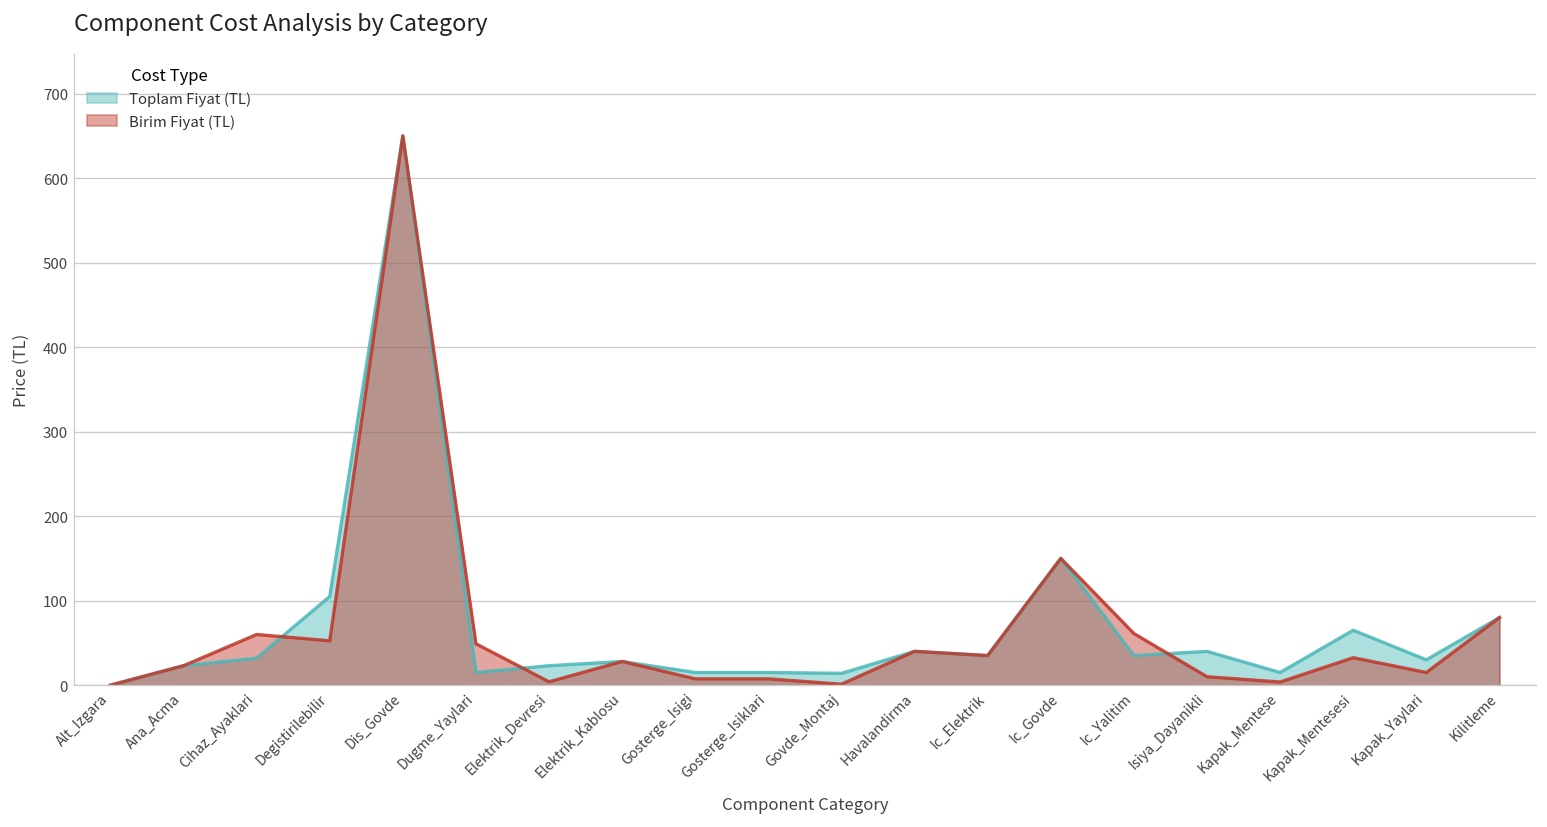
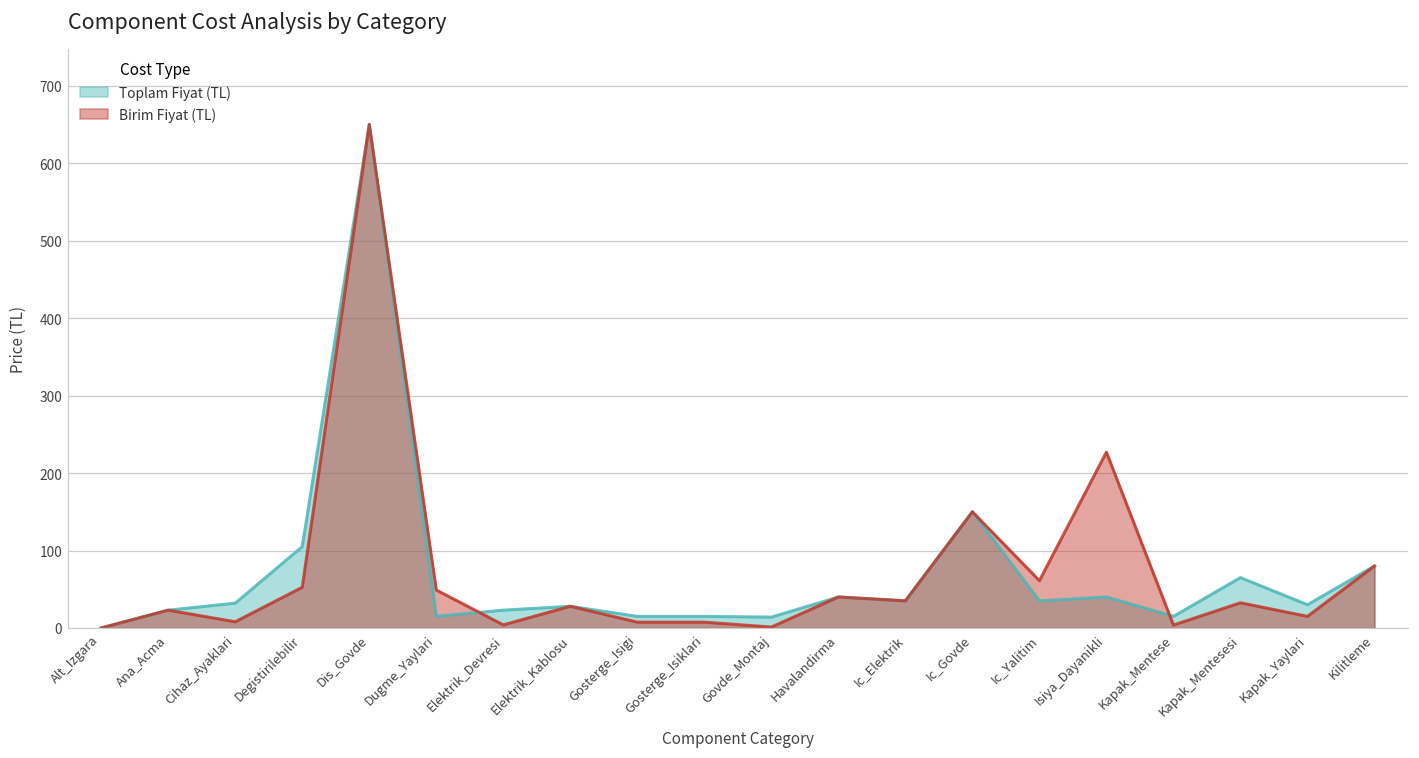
  {
    "Toplam Fiyat (TL)": {
      "Cihaz_Ayaklari": 30,
      "Degistirilebilir": 110,
      "Dugme_Yaylari": 20,
      "Elektrik_Devresi": 20,
      "Gosterge_Isigi": 20,
      "Gosterge_Isiklari": 20,
      "Govde_Montaj": 10,
      "Ic_Yalitim": 40,
      "Isiya_Dayanikli": 40,
      "Kapak_Mentese": 20,
      "Kapak_Mentesesi": 70,
      "Kapak_Yaylari": 30
    },
    "Birim Fiyat (TL)": {
-     "Cihaz_Ayaklari": 60,
+     "Cihaz_Ayaklari": 10,
      "Degistirilebilir": 50,
      "Dugme_Yaylari": 50,
      "Elektrik_Devresi": 0,
      "Gosterge_Isigi": 10,
      "Gosterge_Isiklari": 10,
      "Govde_Montaj": 0,
      "Ic_Yalitim": 60,
-     "Isiya_Dayanikli": 10,
+     "Isiya_Dayanikli": 230,
      "Kapak_Mentese": 0,
      "Kapak_Mentesesi": 30,
      "Kapak_Yaylari": 20
    }
  }
